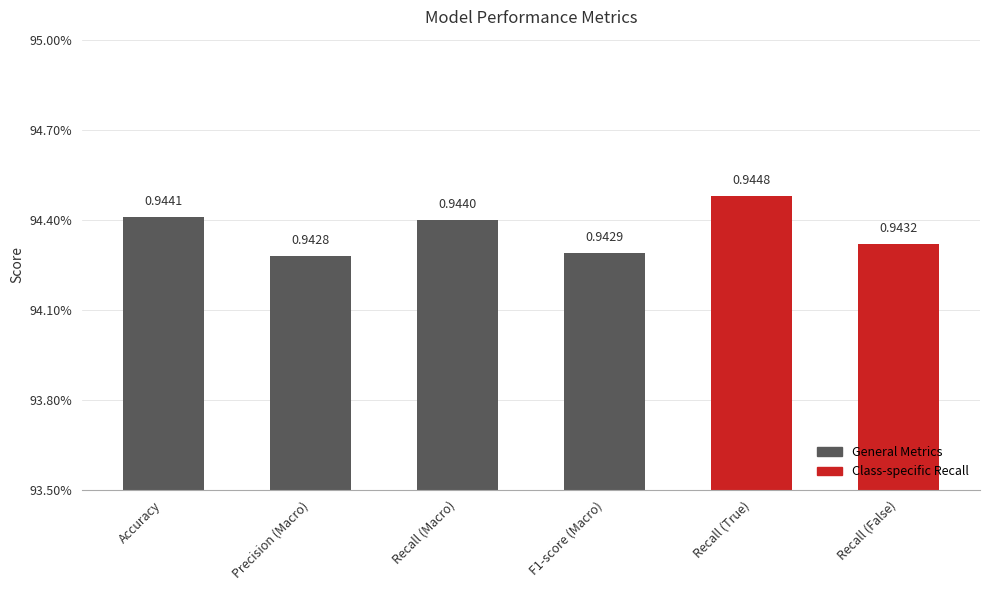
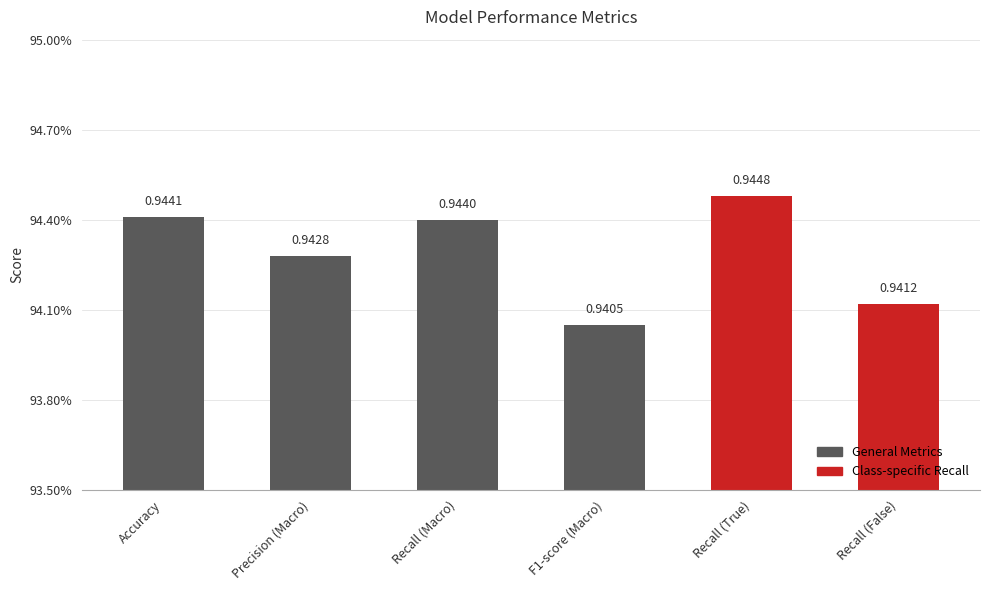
  {
    "Accuracy": 0.9441,
    "Precision (Macro)": 0.9428,
    "Recall (Macro)": 0.9440,
-   "F1-score (Macro)": 0.9429,
+   "F1-score (Macro)": 0.9405,
    "Recall (True)": 0.9448,
-   "Recall (False)": 0.9432
+   "Recall (False)": 0.9412
  }
